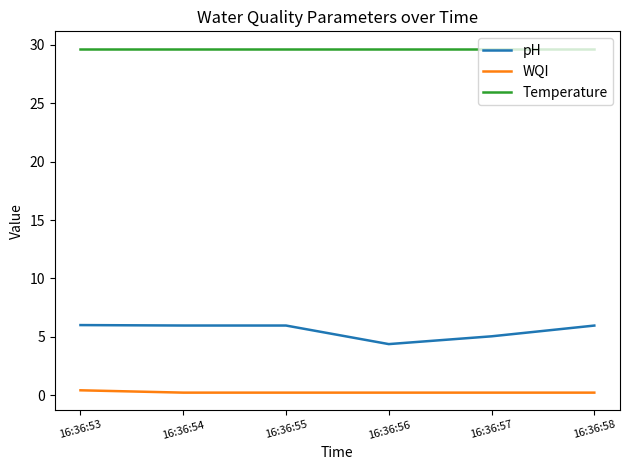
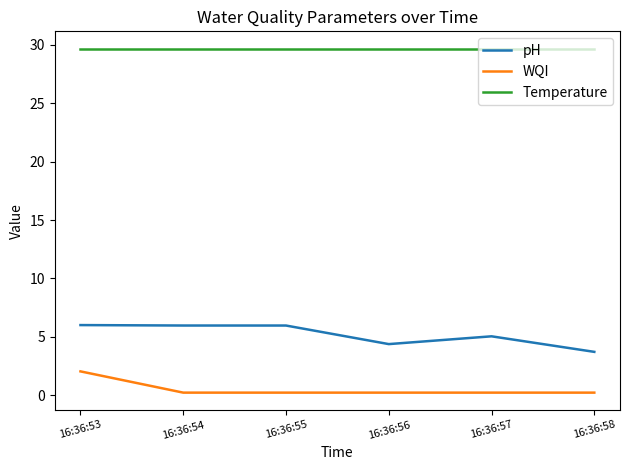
  {
    "pH": {
      "16:36:53": 6.0,
      "16:36:54": 6.0,
      "16:36:55": 6.0,
      "16:36:56": 4.4,
      "16:36:57": 5.0,
-     "16:36:58": 6.0
+     "16:36:58": 3.7
    },
    "WQI": {
-     "16:36:53": 0.4,
+     "16:36:53": 2.0,
      "16:36:54": 0.2,
      "16:36:55": 0.2,
      "16:36:56": 0.2,
      "16:36:57": 0.2,
      "16:36:58": 0.2
    },
    "Temperature": {
      "16:36:53": 29.7,
      "16:36:54": 29.7,
      "16:36:55": 29.7,
      "16:36:56": 29.7
    }
  }
